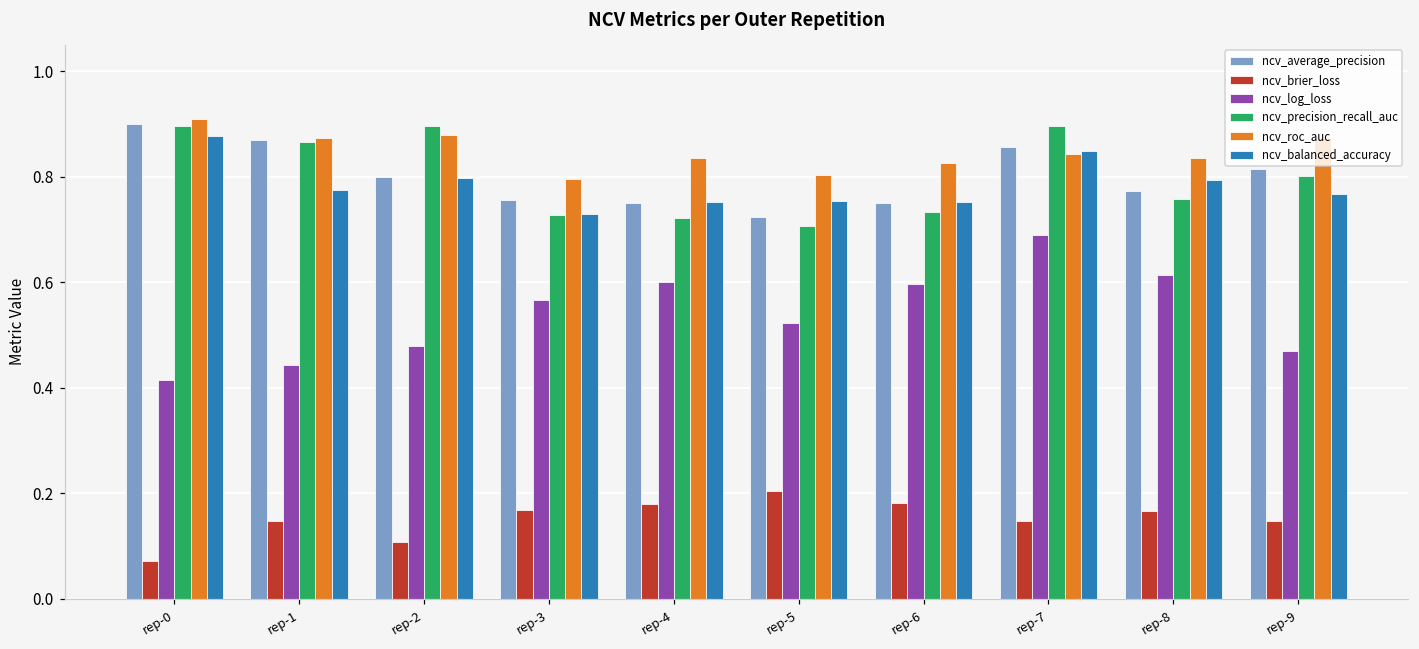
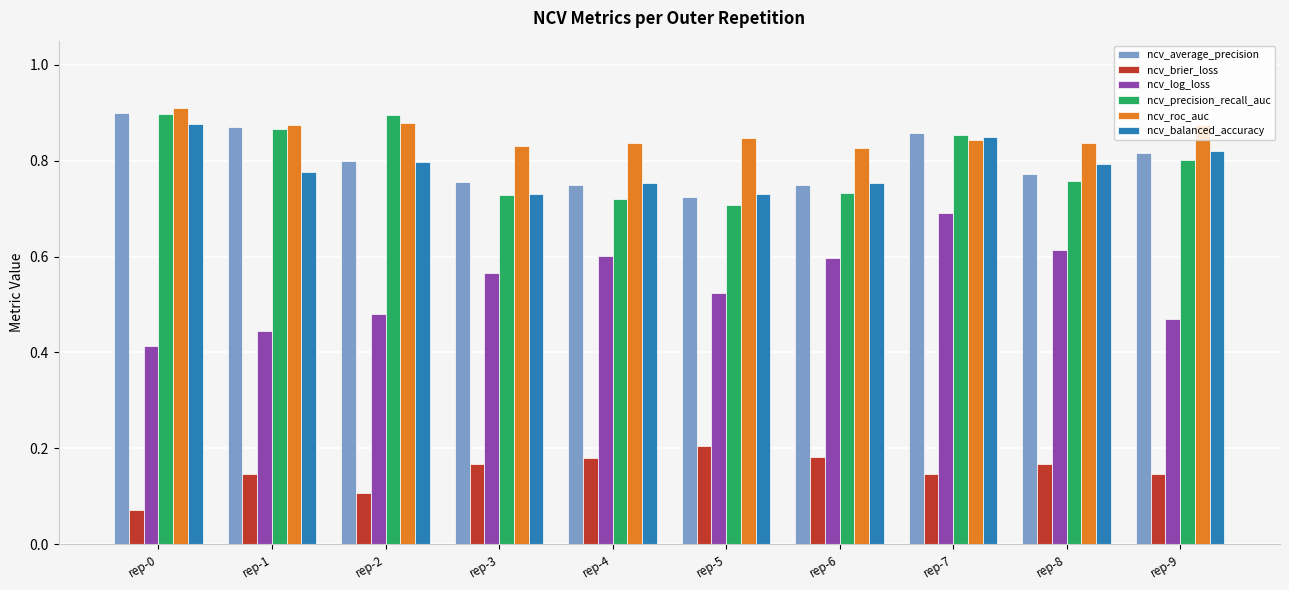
  {
    "ncv_average_precision": {
      "rep-0": 0.90,
      "rep-1": 0.87,
      "rep-2": 0.80,
      "rep-3": 0.76,
      "rep-4": 0.75,
      "rep-5": 0.72,
      "rep-6": 0.75,
      "rep-7": 0.86,
      "rep-8": 0.77,
      "rep-9": 0.82
    },
    "ncv_brier_loss": {
      "rep-0": 0.07,
      "rep-1": 0.15,
      "rep-2": 0.11,
      "rep-3": 0.17,
      "rep-4": 0.18,
      "rep-5": 0.20,
      "rep-6": 0.18,
      "rep-7": 0.15,
      "rep-8": 0.17,
      "rep-9": 0.15
    },
    "ncv_log_loss": {
      "rep-0": 0.41,
      "rep-1": 0.44,
      "rep-2": 0.48,
      "rep-3": 0.57,
      "rep-4": 0.60,
      "rep-5": 0.52,
      "rep-6": 0.60,
      "rep-7": 0.69,
      "rep-8": 0.61,
      "rep-9": 0.47
    },
    "ncv_precision_recall_auc": {
      "rep-0": 0.90,
      "rep-1": 0.87,
      "rep-2": 0.90,
      "rep-3": 0.73,
      "rep-4": 0.72,
      "rep-5": 0.71,
      "rep-6": 0.73,
-     "rep-7": 0.90,
+     "rep-7": 0.85,
      "rep-8": 0.76,
      "rep-9": 0.80
    },
    "ncv_roc_auc": {
      "rep-0": 0.91,
      "rep-1": 0.87,
      "rep-2": 0.88,
-     "rep-3": 0.80,
+     "rep-3": 0.83,
      "rep-4": 0.84,
-     "rep-5": 0.80,
+     "rep-5": 0.85,
      "rep-6": 0.83,
      "rep-7": 0.84,
      "rep-8": 0.84
    },
    "ncv_balanced_accuracy": {
      "rep-0": 0.88,
      "rep-1": 0.78,
      "rep-2": 0.80,
      "rep-3": 0.73,
      "rep-4": 0.75,
-     "rep-5": 0.75,
+     "rep-5": 0.73,
      "rep-6": 0.75,
      "rep-7": 0.85,
      "rep-8": 0.79,
-     "rep-9": 0.77
+     "rep-9": 0.82
    }
  }
